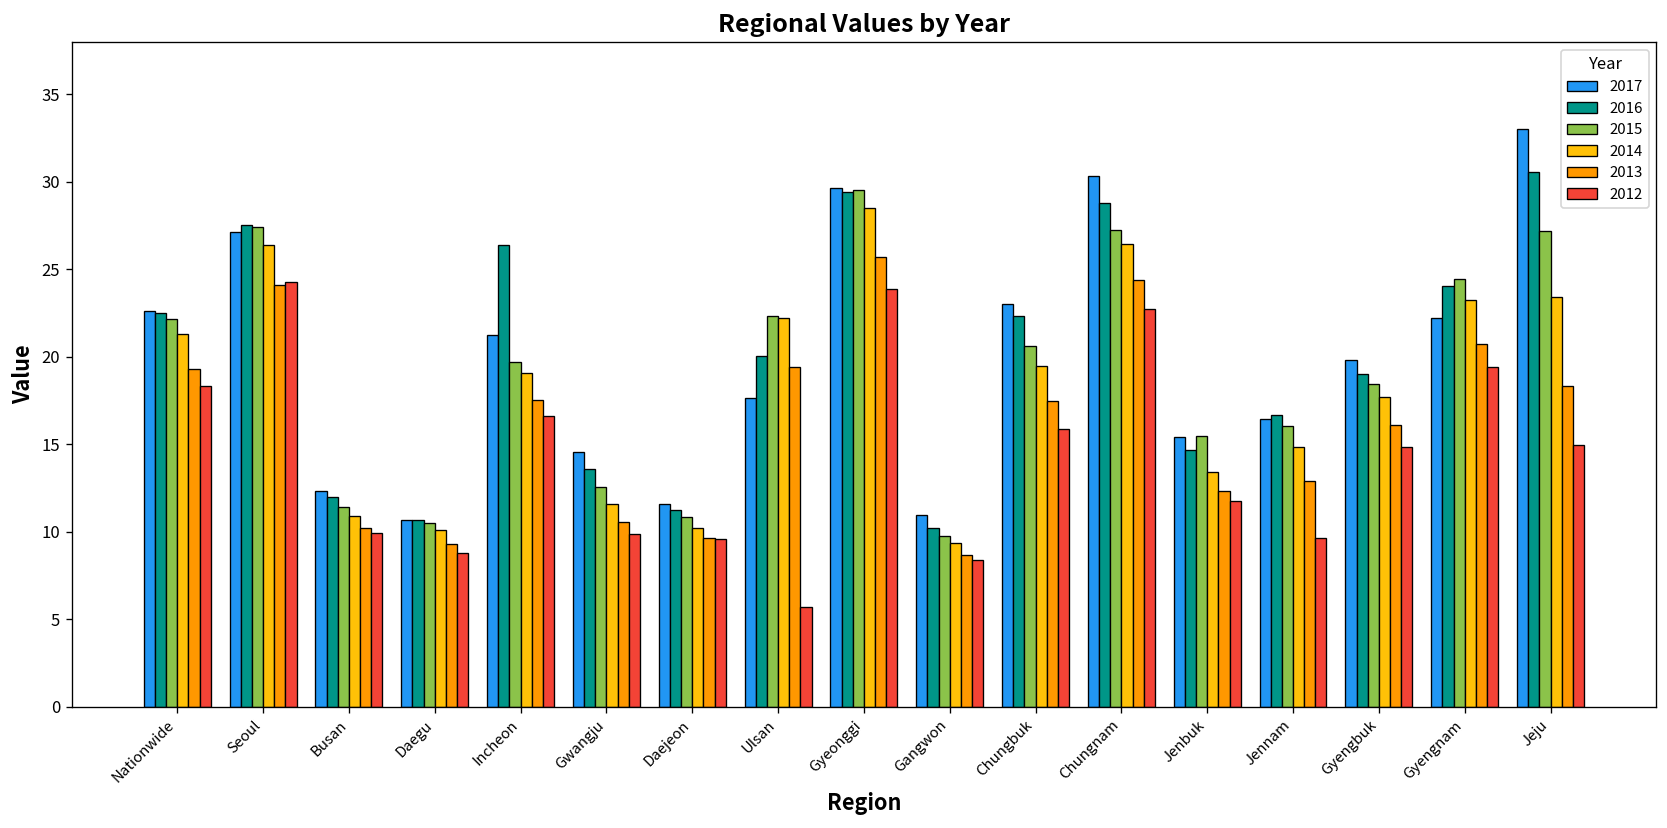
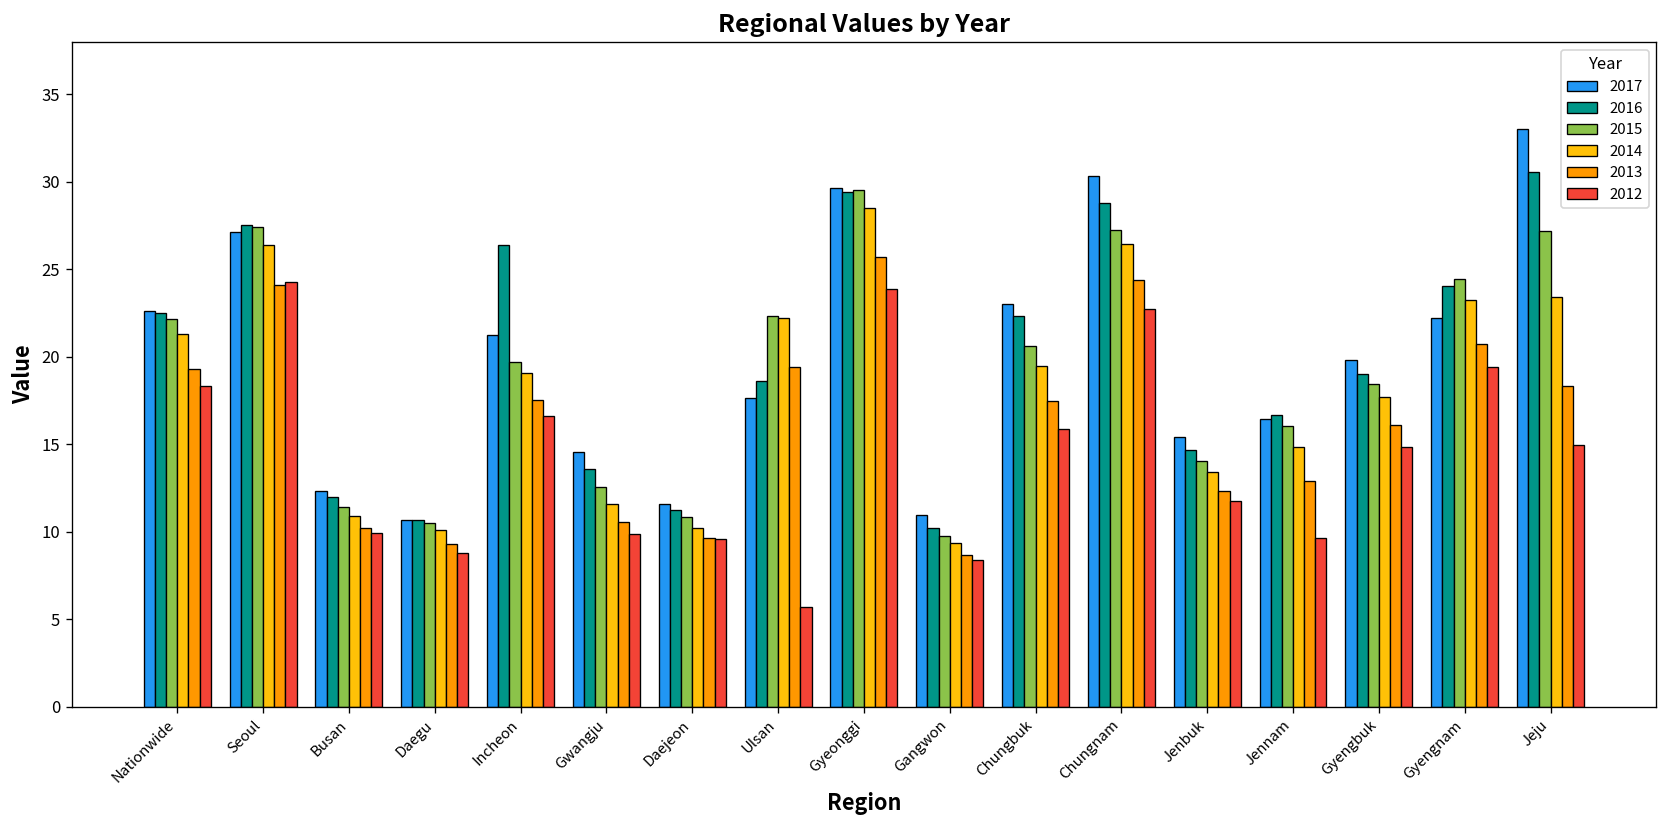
  {
    "2017": {
      "Nationwide": 22.6,
      "Seoul": 27.1,
      "Busan": 12.3,
      "Daegu": 10.7,
      "Incheon": 21.2,
      "Gwangju": 14.5,
      "Daejeon": 11.6,
      "Ulsan": 17.6,
      "Gyeonggi": 29.6,
      "Gangwon": 10.9,
      "Chungbuk": 23.0,
      "Chungnam": 30.3,
      "Jenbuk": 15.4,
      "Jennam": 16.5,
      "Gyengbuk": 19.8,
      "Gyengnam": 22.2,
      "Jeju": 33.0
    },
    "2016": {
      "Nationwide": 22.5,
      "Seoul": 27.5,
      "Busan": 12.0,
      "Daegu": 10.7,
      "Incheon": 26.4,
      "Gwangju": 13.6,
      "Daejeon": 11.3,
-     "Ulsan": 20.0,
+     "Ulsan": 18.6,
      "Gyeonggi": 29.4,
      "Gangwon": 10.2,
      "Chungbuk": 22.3,
      "Chungnam": 28.8,
      "Jenbuk": 14.7,
      "Jennam": 16.7,
      "Gyengbuk": 19.0,
      "Gyengnam": 24.0,
      "Jeju": 30.5
    },
    "2015": {
      "Nationwide": 22.2,
      "Seoul": 27.4,
      "Busan": 11.4,
      "Daegu": 10.5,
      "Incheon": 19.7,
      "Gwangju": 12.5,
      "Daejeon": 10.8,
      "Ulsan": 22.3,
      "Gyeonggi": 29.5,
      "Gangwon": 9.8,
      "Chungbuk": 20.6,
      "Chungnam": 27.2,
-     "Jenbuk": 15.5,
+     "Jenbuk": 14.0,
      "Jennam": 16.0,
      "Gyengbuk": 18.4,
      "Gyengnam": 24.5,
      "Jeju": 27.2
    },
    "2012": {
      "Nationwide": 18.3,
      "Seoul": 24.2,
      "Busan": 9.9,
      "Daegu": 8.8,
      "Incheon": 16.6,
      "Gwangju": 9.9,
      "Daejeon": 9.6,
      "Ulsan": 5.7,
      "Gyeonggi": 23.8,
      "Gangwon": 8.4,
      "Chungbuk": 15.9,
      "Chungnam": 22.7,
      "Jenbuk": 11.8,
      "Jennam": 9.6,
      "Gyengbuk": 14.9,
      "Gyengnam": 19.4,
      "Jeju": 15.0
    }
  }
